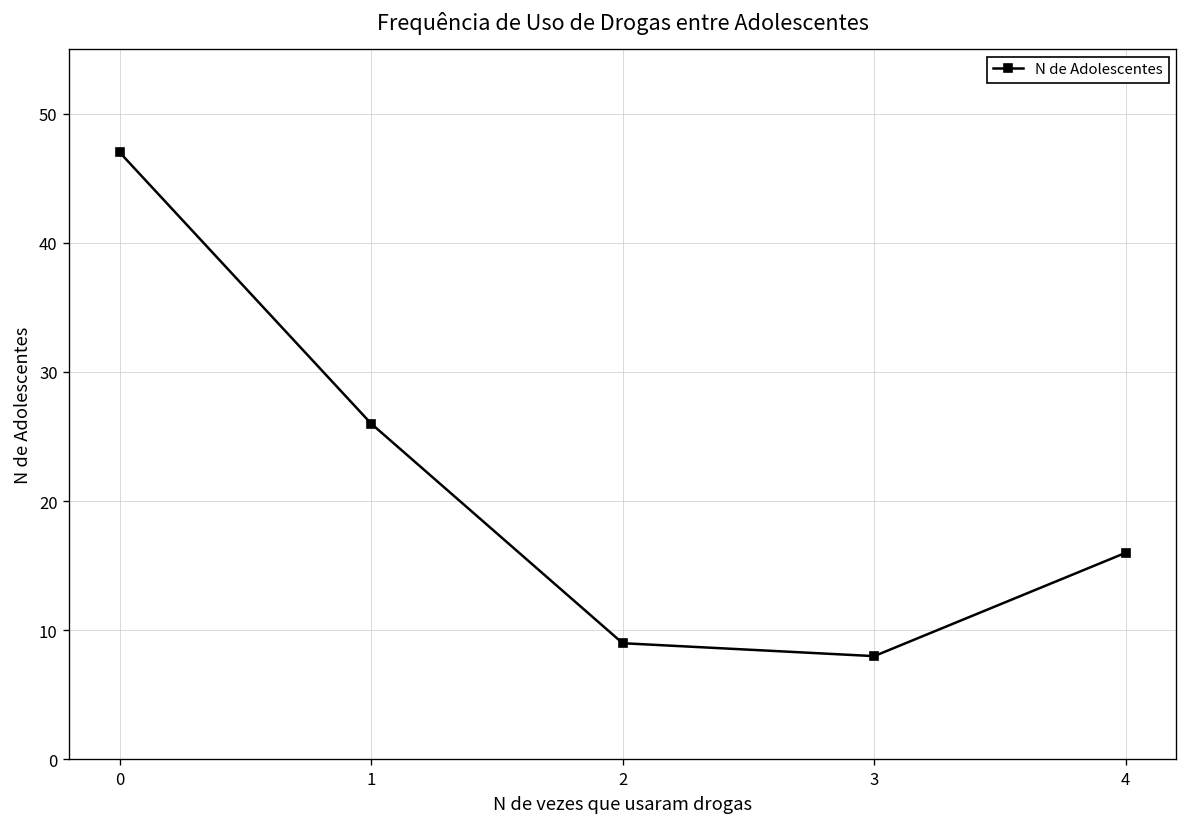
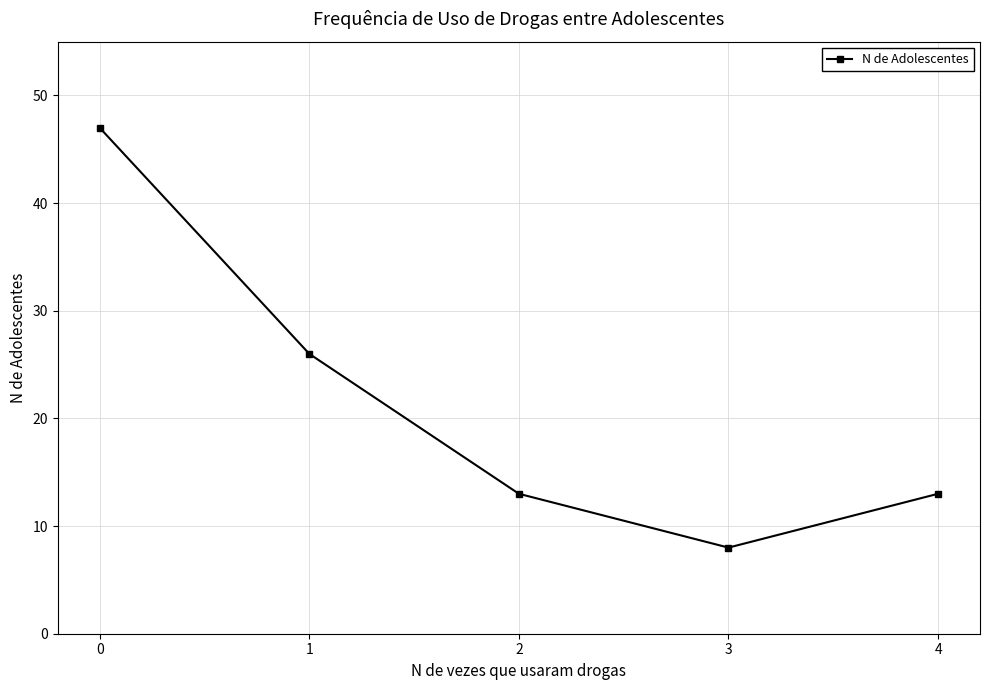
  {
    "0": 47,
    "1": 26,
-   "2": 9,
+   "2": 13,
    "3": 8,
-   "4": 16
+   "4": 13
  }
